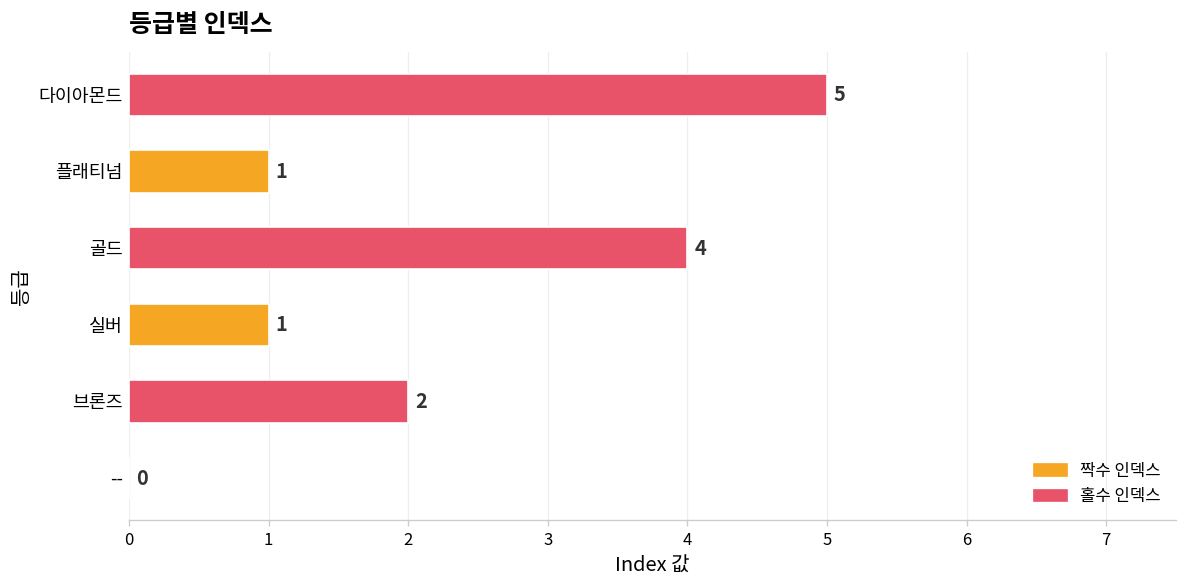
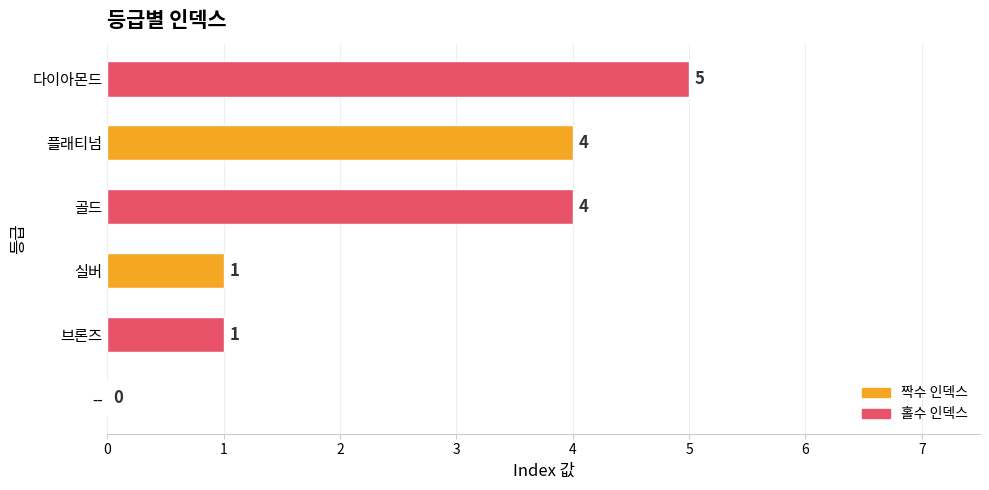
  {
    "다이아몬드": 5,
-   "플래티넘": 1,
+   "플래티넘": 4,
    "골드": 4,
    "실버": 1,
-   "브론즈": 2,
+   "브론즈": 1,
    "--": 0
  }
